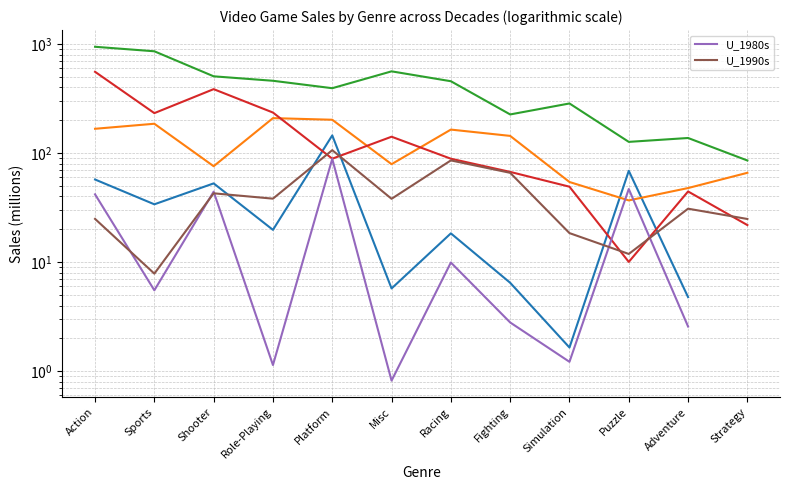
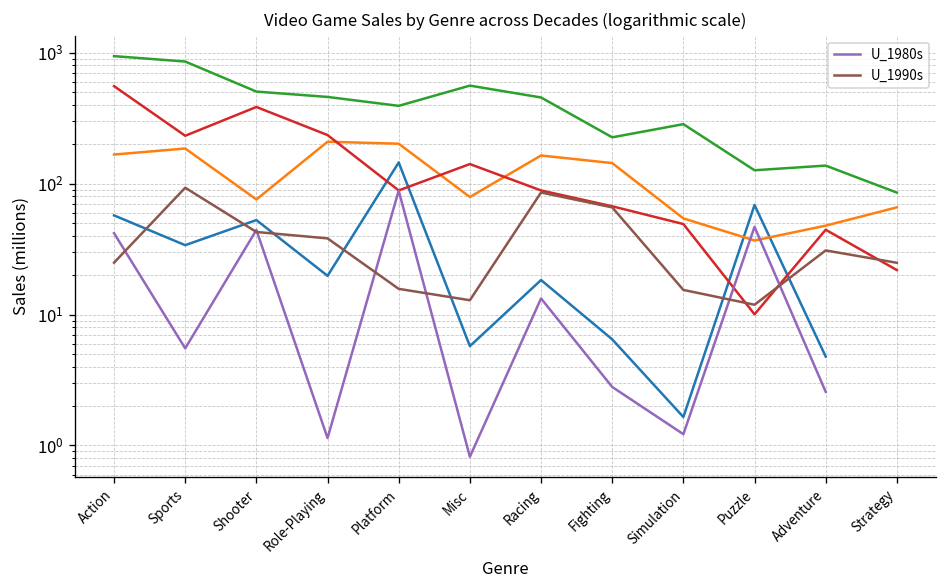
  {
    "U_1980s": {
      "Action": 42,
      "Sports": 6,
      "Role-Playing": 1.1,
      "Misc": 0.8,
-     "Racing": 10,
+     "Racing": 13,
      "Fighting": 2.8,
      "Simulation": 1.2,
      "Puzzle": 47,
      "Adventure": 2.6
    },
    "U_1990s": {
      "Action": 25,
-     "Sports": 8,
+     "Sports": 90,
      "Role-Playing": 38,
-     "Platform": 110,
-     "Misc": 38,
-     "Simulation": 18,
+     "Platform": 16,
+     "Misc": 13,
+     "Simulation": 15,
      "Puzzle": 12,
      "Adventure": 31,
      "Strategy": 25
    }
  }
